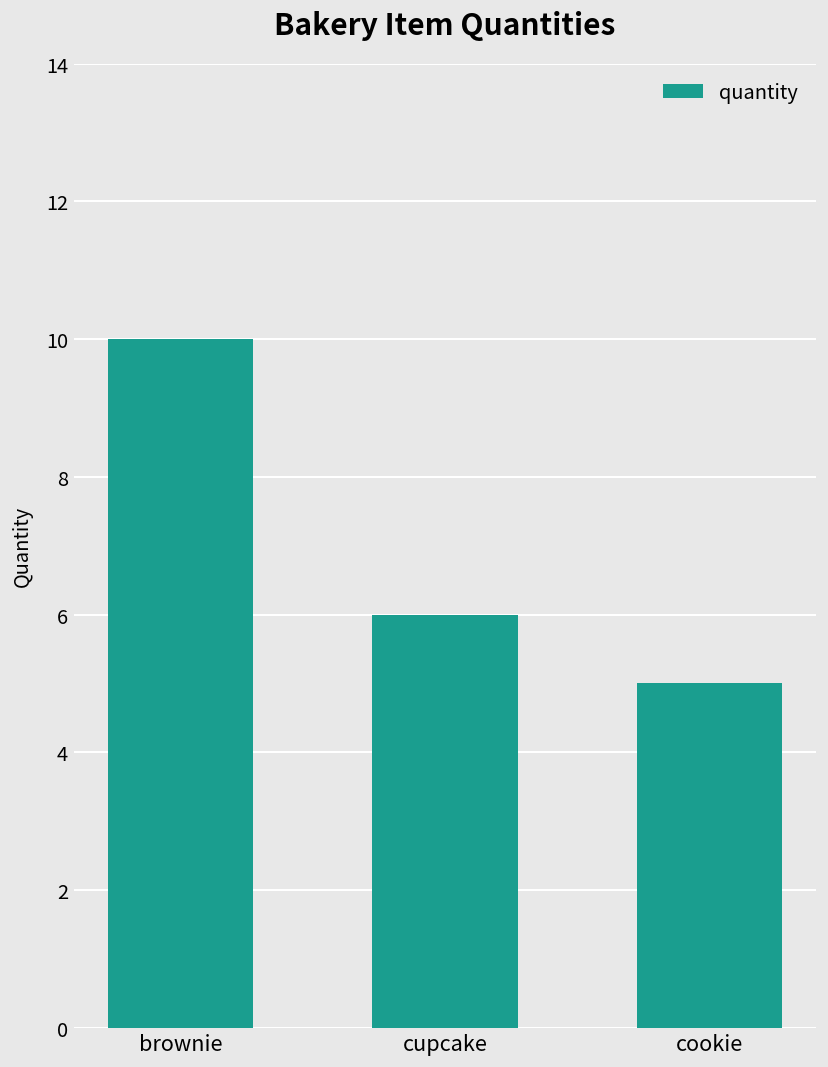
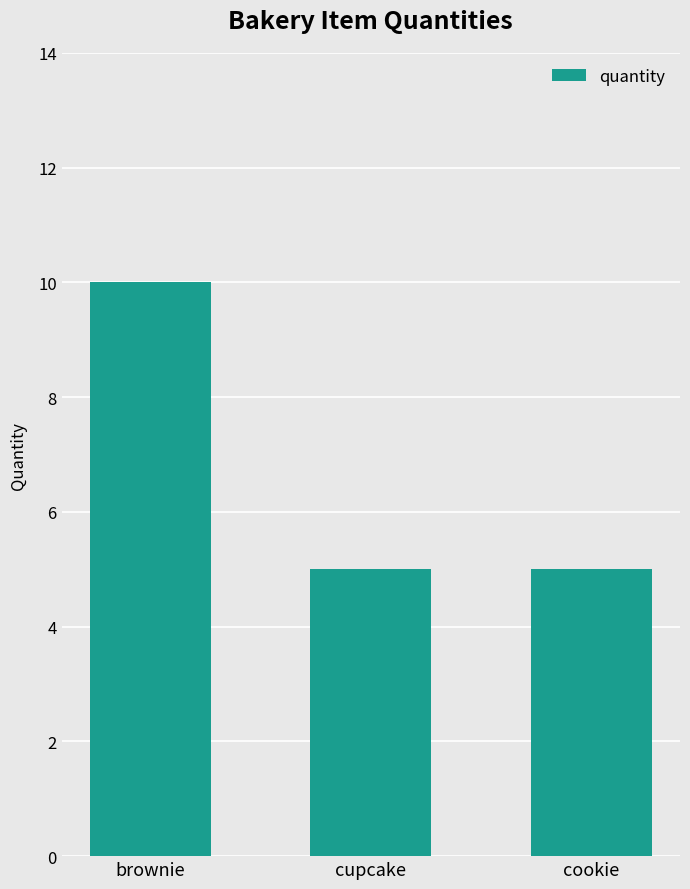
  {
    "brownie": 10,
-   "cupcake": 6,
+   "cupcake": 5,
    "cookie": 5
  }
